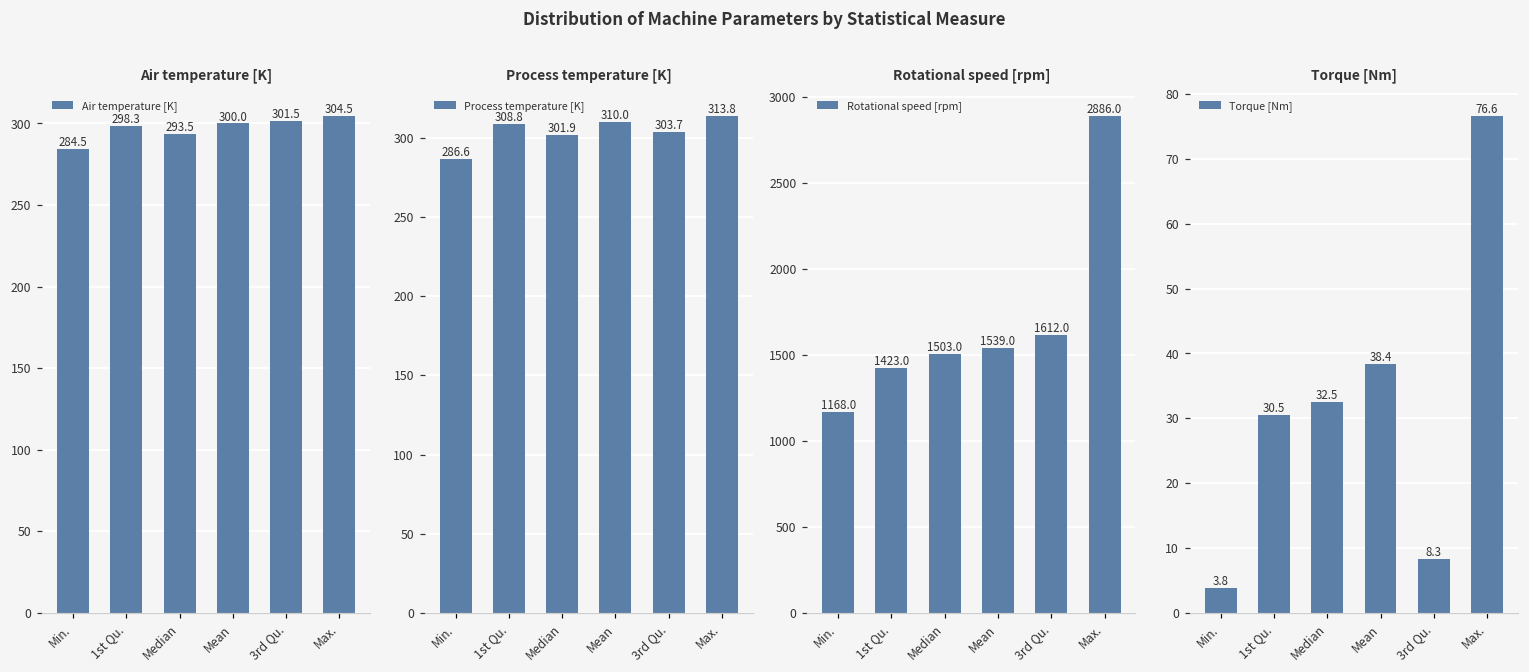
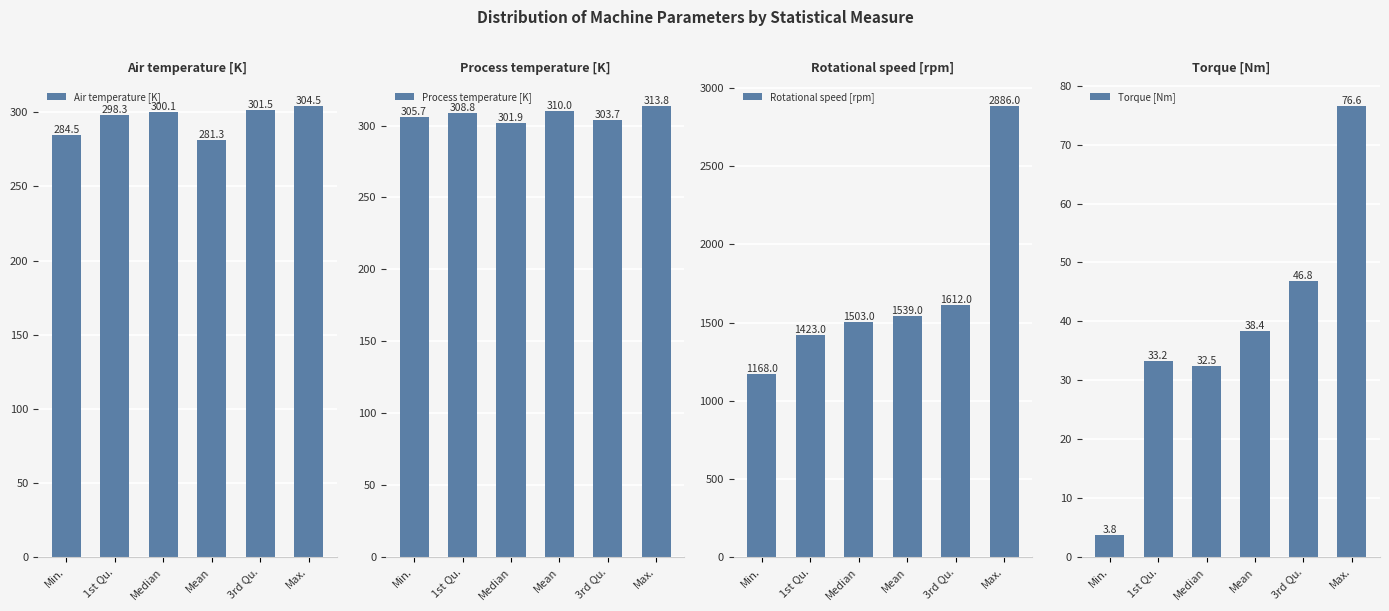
  {
    "Air temperature [K]": {
      "Min.": 284.5,
      "1st Qu.": 298.3,
-     "Median": 293.5,
-     "Mean": 300.0,
+     "Median": 300.1,
+     "Mean": 281.3,
      "3rd Qu.": 301.5,
      "Max.": 304.5
    },
    "Process temperature [K]": {
-     "Min.": 286.6,
+     "Min.": 305.7,
      "1st Qu.": 308.8,
      "Median": 301.9,
      "Mean": 310.0,
      "3rd Qu.": 303.7,
      "Max.": 313.8
    },
    "Rotational speed [rpm]": {
      "Min.": 1168.0,
      "1st Qu.": 1423.0,
      "Median": 1503.0,
      "Mean": 1539.0,
      "3rd Qu.": 1612.0,
      "Max.": 2886.0
    },
    "Torque [Nm]": {
      "Min.": 3.8,
-     "1st Qu.": 30.5,
+     "1st Qu.": 33.2,
      "Median": 32.5,
      "Mean": 38.4,
-     "3rd Qu.": 8.3,
+     "3rd Qu.": 46.8,
      "Max.": 76.6
    }
  }
